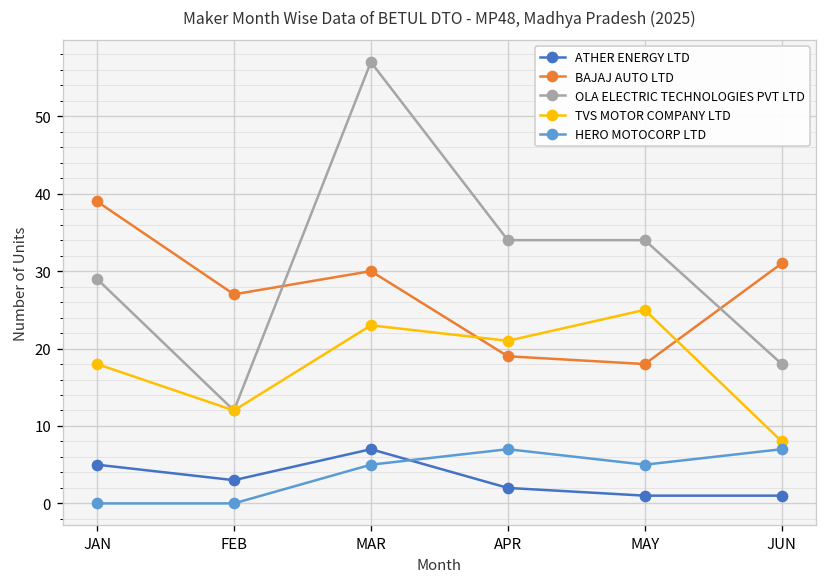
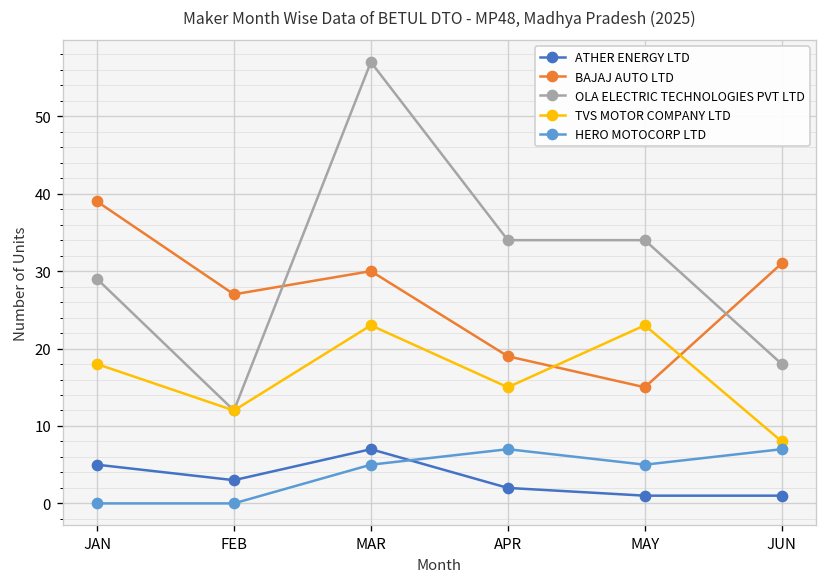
  {
    "BAJAJ AUTO LTD": {
      "JAN": 39,
      "FEB": 27,
      "MAR": 30,
      "APR": 19,
-     "MAY": 18,
+     "MAY": 15,
      "JUN": 31
    },
    "OLA ELECTRIC TECHNOLOGIES PVT LTD": {
      "JAN": 29,
      "MAR": 57,
      "APR": 34,
      "MAY": 34,
      "JUN": 18
    },
    "TVS MOTOR COMPANY LTD": {
      "JAN": 18,
      "MAR": 23,
-     "APR": 21,
-     "MAY": 25,
+     "APR": 15,
+     "MAY": 23,
      "JUN": 8
    }
  }
